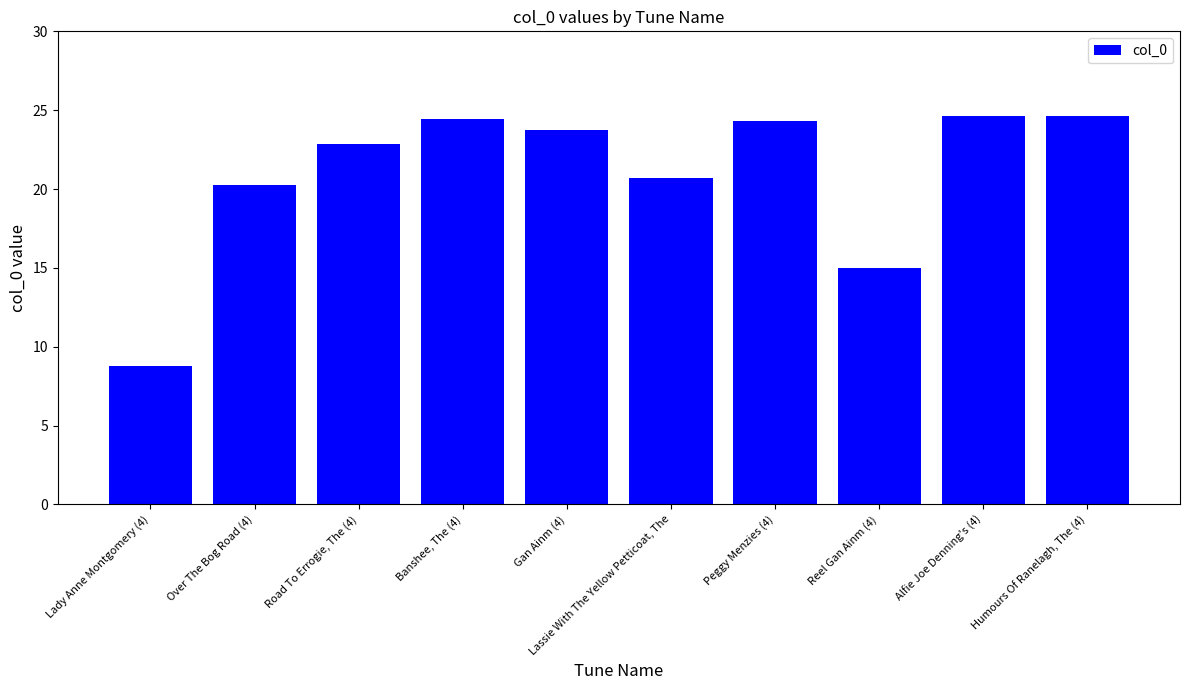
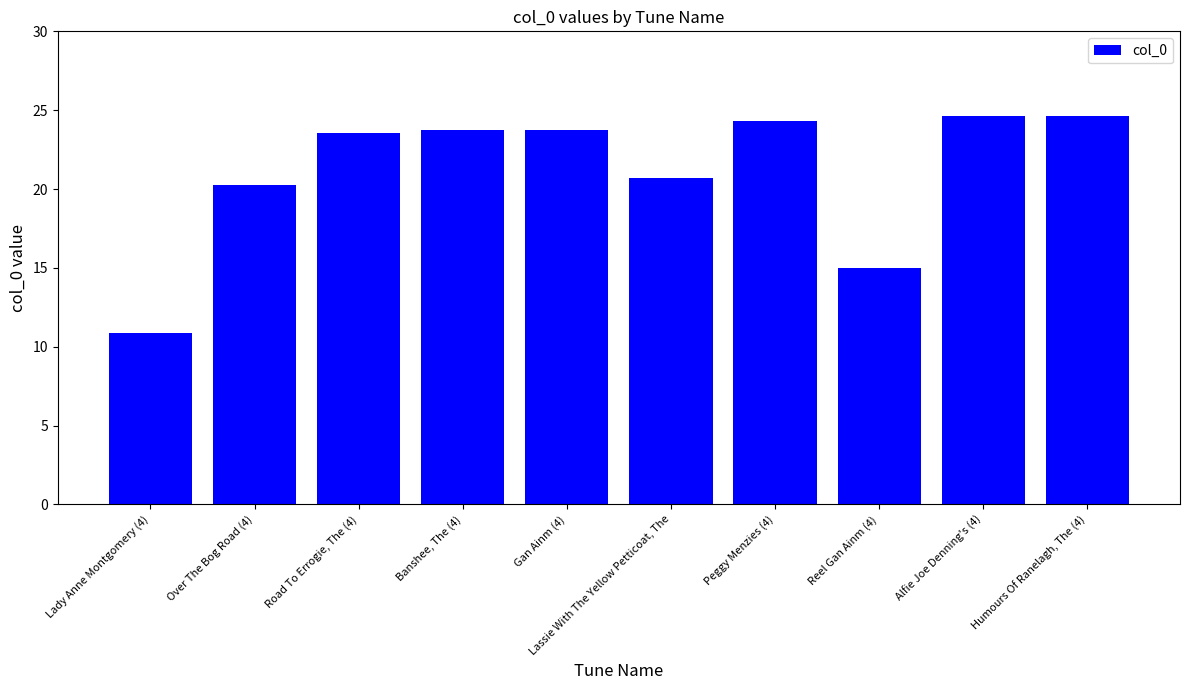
  {
-   "Lady Anne Montgomery (4)": 8.8,
+   "Lady Anne Montgomery (4)": 10.8,
    "Over The Bog Road (4)": 20.2,
-   "Road To Errogie, The (4)": 22.9,
-   "Banshee, The (4)": 24.4,
+   "Road To Errogie, The (4)": 23.6,
+   "Banshee, The (4)": 23.7,
    "Gan Ainm (4)": 23.7,
    "Lassie With The Yellow Petticoat, The": 20.7,
    "Peggy Menzies (4)": 24.3,
    "Reel Gan Ainm (4)": 15.0,
    "Alfie Joe Denning's (4)": 24.6,
    "Humours Of Ranelagh, The (4)": 24.6
  }
